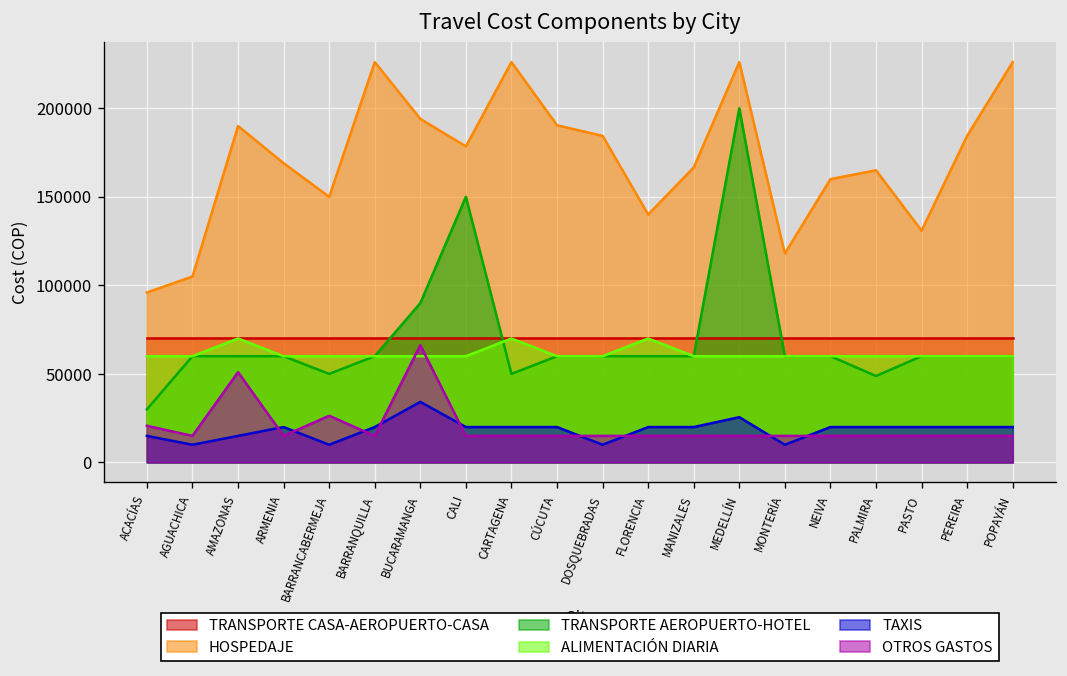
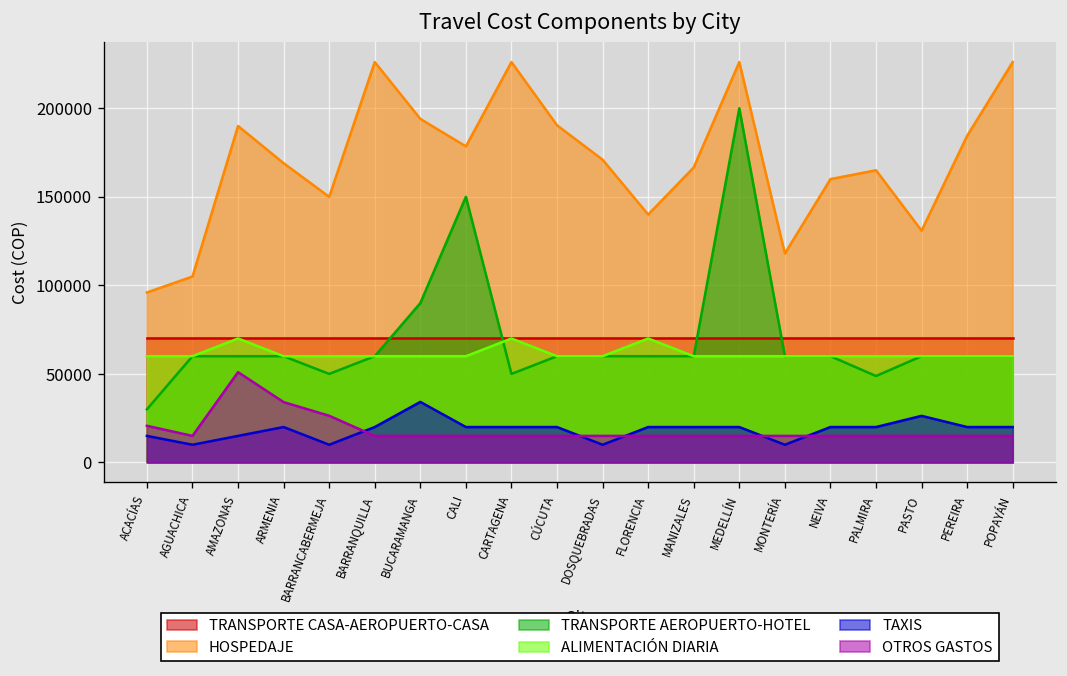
  {
    "TRANSPORTE CASA-AEROPUERTO-CASA": {
      "ACACÍAS": 70000,
      "AGUACHICA": 70000,
      "ARMENIA": 70000,
      "BARRANCABERMEJA": 70000,
      "BARRANQUILLA": 70000,
      "BUCARAMANGA": 70000,
      "CALI": 70000,
      "CÚCUTA": 70000,
      "DOSQUEBRADAS": 70000,
      "MANIZALES": 70000,
      "MEDELLÍN": 70000,
      "MONTERÍA": 70000,
      "NEIVA": 70000,
      "PALMIRA": 70000,
      "PASTO": 70000,
      "PEREIRA": 70000,
      "POPAYÁN": 70000
    },
    "HOSPEDAJE": {
      "ACACÍAS": 96000,
      "AGUACHICA": 105000,
      "AMAZONAS": 190000,
      "ARMENIA": 169000,
      "BARRANCABERMEJA": 150000,
      "BARRANQUILLA": 226000,
      "BUCARAMANGA": 194000,
      "CALI": 179000,
      "CARTAGENA": 226000,
      "CÚCUTA": 190000,
-     "DOSQUEBRADAS": 184000,
+     "DOSQUEBRADAS": 171000,
      "FLORENCIA": 140000,
      "MANIZALES": 167000,
      "MEDELLÍN": 226000,
      "MONTERÍA": 118000,
      "NEIVA": 160000,
      "PALMIRA": 165000,
      "PASTO": 131000,
      "PEREIRA": 184000,
      "POPAYÁN": 226000
    },
    "TRANSPORTE AEROPUERTO-HOTEL": {
      "ACACÍAS": 30000,
      "AMAZONAS": 60000,
      "BARRANCABERMEJA": 50000,
      "BUCARAMANGA": 90000,
      "CALI": 150000,
      "CARTAGENA": 50000,
      "FLORENCIA": 60000,
      "MEDELLÍN": 200000,
      "PALMIRA": 49000
    },
    "ALIMENTACIÓN DIARIA": {
      "ACACÍAS": 60000,
      "BARRANCABERMEJA": 60000,
      "BUCARAMANGA": 60000,
      "CALI": 60000,
      "MEDELLÍN": 60000,
      "PALMIRA": 60000
    },
    "TAXIS": {
      "ACACÍAS": 15000,
      "AGUACHICA": 10000,
      "AMAZONAS": 15000,
      "ARMENIA": 20000,
      "BARRANCABERMEJA": 10000,
      "BARRANQUILLA": 20000,
      "BUCARAMANGA": 34000,
      "CALI": 20000,
      "CARTAGENA": 20000,
      "CÚCUTA": 20000,
      "DOSQUEBRADAS": 10000,
      "FLORENCIA": 20000,
      "MANIZALES": 20000,
-     "MEDELLÍN": 26000,
+     "MEDELLÍN": 20000,
      "MONTERÍA": 10000,
      "NEIVA": 20000,
      "PALMIRA": 20000,
-     "PASTO": 20000,
+     "PASTO": 26000,
      "PEREIRA": 20000,
      "POPAYÁN": 20000
    },
    "OTROS GASTOS": {
      "ACACÍAS": 21000,
      "AGUACHICA": 15000,
      "AMAZONAS": 51000,
-     "ARMENIA": 15000,
+     "ARMENIA": 34000,
      "BARRANCABERMEJA": 26000,
      "BARRANQUILLA": 15000,
-     "BUCARAMANGA": 66000,
+     "BUCARAMANGA": 15000,
      "CALI": 15000,
      "CARTAGENA": 15000,
      "CÚCUTA": 15000,
      "DOSQUEBRADAS": 15000,
      "FLORENCIA": 15000,
      "MANIZALES": 15000,
      "MEDELLÍN": 15000,
      "MONTERÍA": 15000,
      "NEIVA": 15000,
      "PALMIRA": 15000,
      "PASTO": 15000,
      "PEREIRA": 15000,
      "POPAYÁN": 15000
    }
  }
